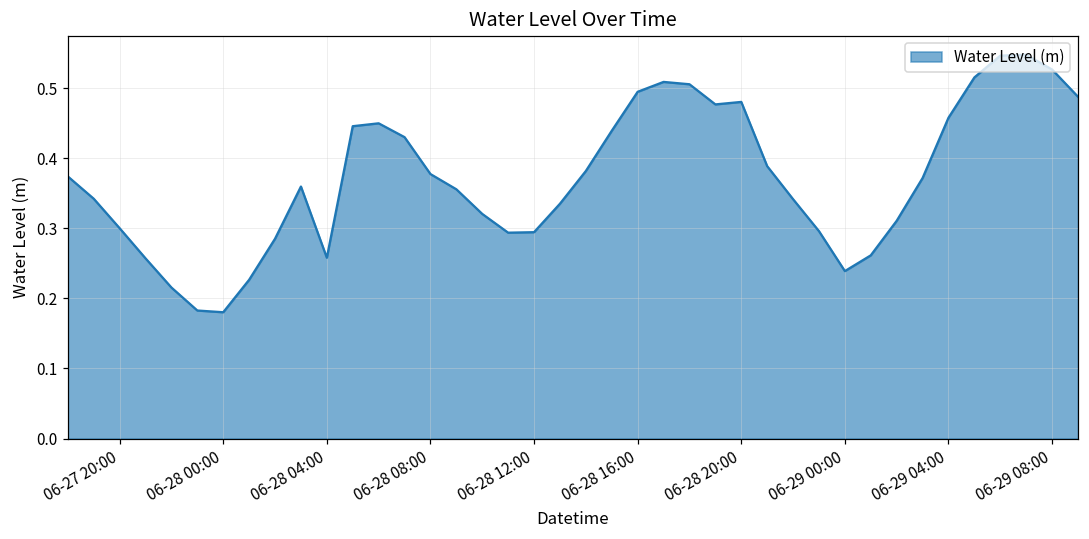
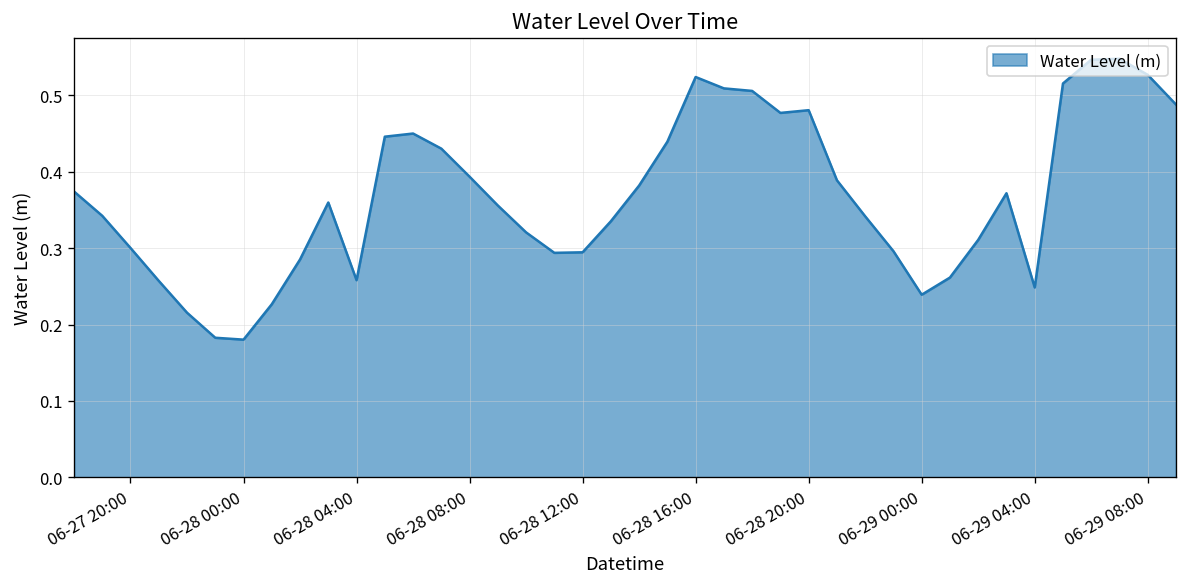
  {
    "06-27 20:00": 0.30,
    "06-28 00:00": 0.18,
    "06-28 04:00": 0.26,
-   "06-28 08:00": 0.38,
+   "06-28 08:00": 0.39,
    "06-28 12:00": 0.29,
-   "06-28 16:00": 0.49,
+   "06-28 16:00": 0.52,
    "06-28 20:00": 0.48,
    "06-29 00:00": 0.24,
-   "06-29 04:00": 0.46
+   "06-29 04:00": 0.25
  }
